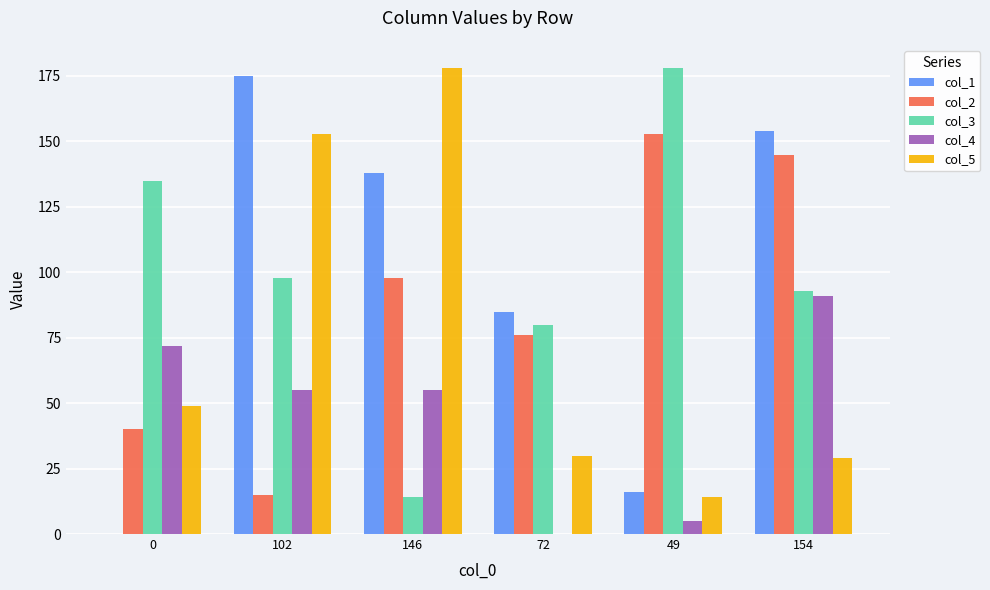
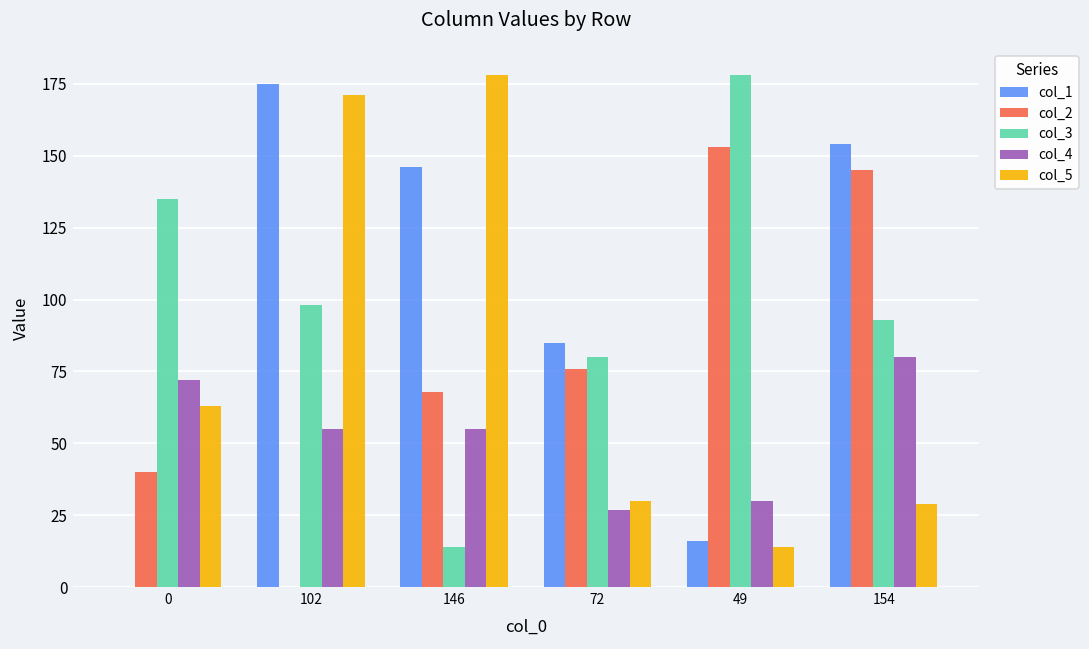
  {
    "col_1": {
      "0": 0,
      "102": 175,
-     "146": 138,
+     "146": 146,
      "72": 85,
      "49": 16,
      "154": 154
    },
    "col_2": {
      "0": 40,
-     "102": 15,
-     "146": 98,
+     "102": 0,
+     "146": 68,
      "72": 76,
      "49": 153,
      "154": 145
    },
    "col_3": {
      "0": 135,
      "102": 98,
      "146": 14,
      "72": 80,
      "49": 178,
      "154": 93
    },
    "col_4": {
      "0": 72,
      "102": 55,
      "146": 55,
-     "72": 0,
-     "49": 5,
-     "154": 91
+     "72": 27,
+     "49": 30,
+     "154": 80
    },
    "col_5": {
-     "0": 49,
-     "102": 153,
+     "0": 63,
+     "102": 171,
      "146": 178,
      "72": 30,
      "49": 14,
      "154": 29
    }
  }
